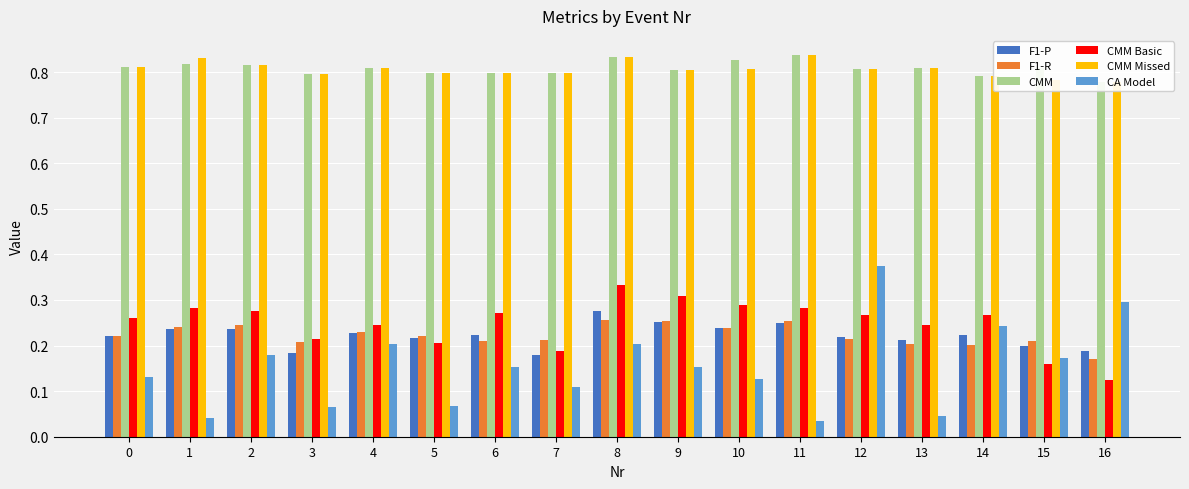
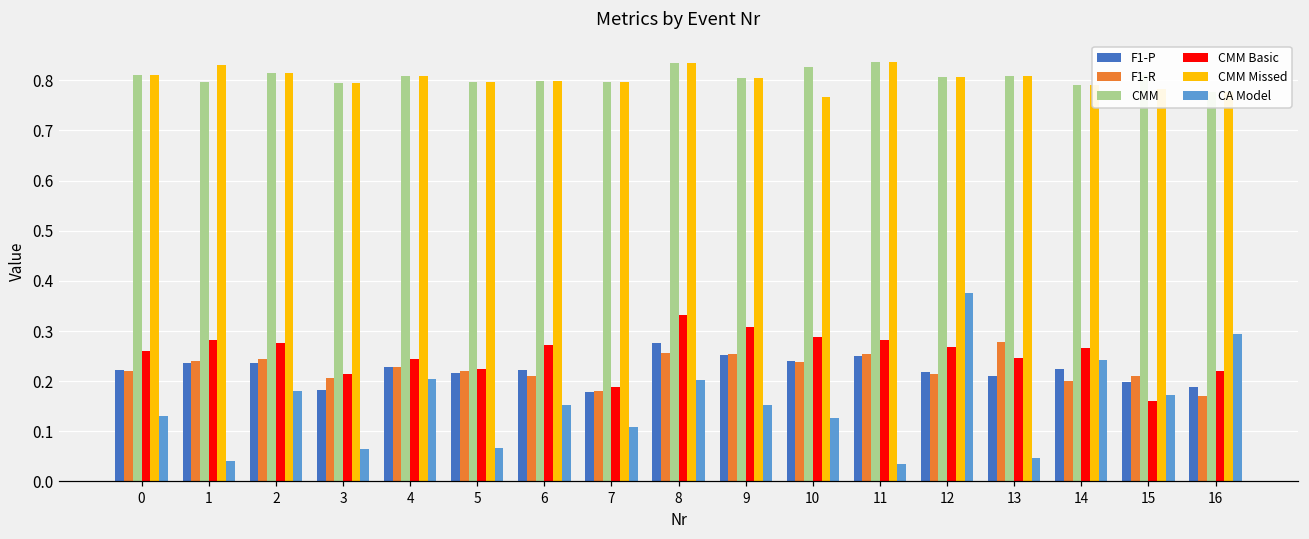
  {
    "F1-R": {
      "0": 0.22,
      "1": 0.24,
      "2": 0.24,
      "3": 0.21,
      "4": 0.23,
      "5": 0.22,
      "6": 0.21,
-     "7": 0.21,
+     "7": 0.18,
      "8": 0.26,
      "9": 0.25,
      "10": 0.24,
      "11": 0.25,
      "12": 0.22,
-     "13": 0.20,
+     "13": 0.28,
      "14": 0.20,
      "15": 0.21,
      "16": 0.17
    },
    "CMM": {
      "0": 0.81,
-     "1": 0.82,
+     "1": 0.80,
      "2": 0.81,
      "3": 0.80,
      "4": 0.81,
      "5": 0.80,
      "6": 0.80,
      "7": 0.80,
      "8": 0.83,
      "9": 0.81,
      "10": 0.83,
      "11": 0.84,
      "12": 0.81,
      "13": 0.81,
      "14": 0.79
    },
    "CMM Basic": {
      "0": 0.26,
      "1": 0.28,
      "2": 0.28,
      "3": 0.21,
      "4": 0.25,
-     "5": 0.21,
+     "5": 0.22,
      "6": 0.27,
      "7": 0.19,
      "8": 0.33,
      "9": 0.31,
      "10": 0.29,
      "11": 0.28,
      "12": 0.27,
      "13": 0.25,
      "14": 0.27,
      "15": 0.16,
-     "16": 0.12
+     "16": 0.22
    },
    "CMM Missed": {
      "0": 0.81,
      "1": 0.83,
      "2": 0.81,
      "3": 0.80,
      "4": 0.81,
      "5": 0.80,
      "6": 0.80,
      "7": 0.80,
      "8": 0.83,
      "9": 0.81,
-     "10": 0.81,
+     "10": 0.77,
      "11": 0.84,
      "12": 0.81,
      "13": 0.81
    }
  }
